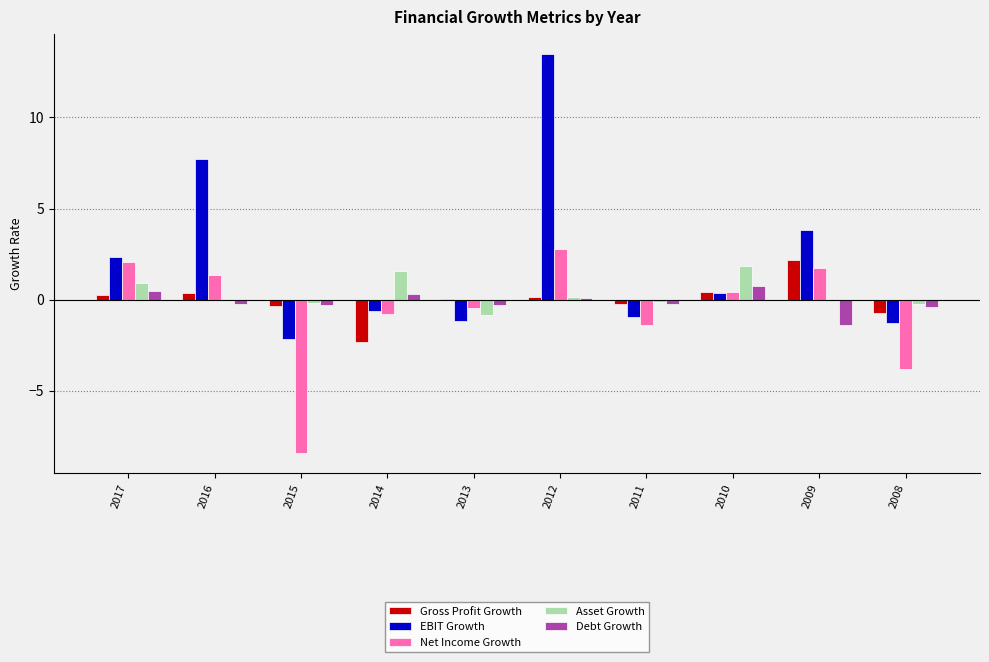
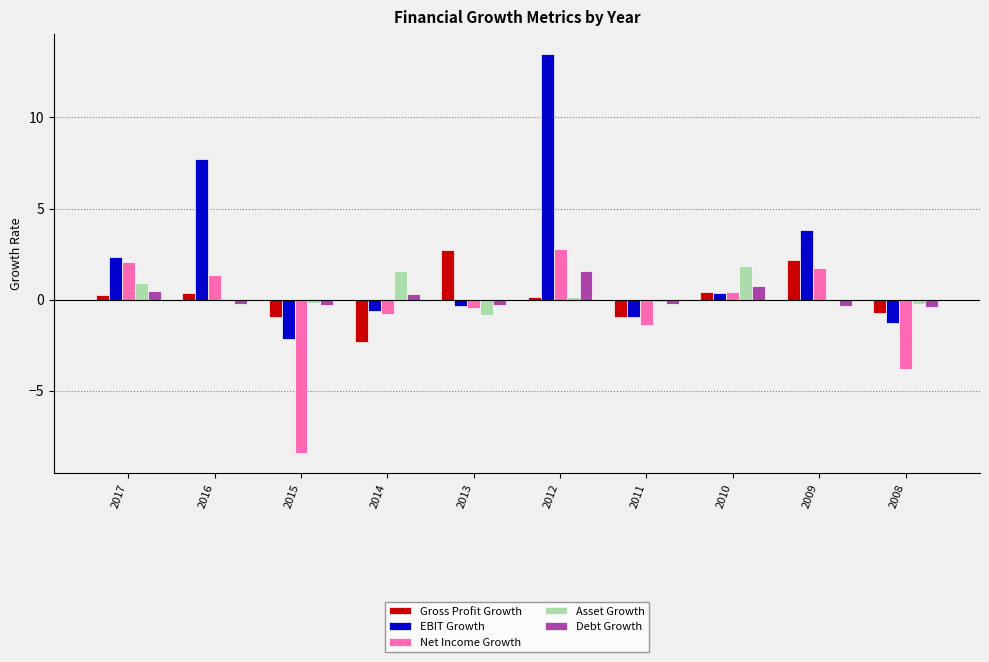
  {
    "Gross Profit Growth": {
      "2017": 0.3,
      "2016": 0.3,
-     "2015": -0.4,
+     "2015": -0.9,
      "2014": -2.3,
-     "2013": 0.0,
+     "2013": 2.7,
      "2012": 0.2,
-     "2011": -0.2,
+     "2011": -0.9,
      "2010": 0.4,
      "2009": 2.2,
      "2008": -0.7
    },
    "EBIT Growth": {
      "2017": 2.3,
      "2016": 7.7,
      "2015": -2.1,
      "2014": -0.6,
-     "2013": -1.2,
+     "2013": -0.4,
      "2012": 13.5,
      "2011": -0.9,
      "2010": 0.3,
      "2009": 3.8,
      "2008": -1.3
    },
    "Net Income Growth": {
      "2017": 2.1,
      "2016": 1.4,
      "2015": -8.4,
      "2014": -0.8,
      "2013": -0.5,
      "2012": 2.8,
      "2011": -1.4,
      "2010": 0.4,
      "2009": 1.7,
      "2008": -3.8
    },
    "Asset Growth": {
      "2017": 0.9,
      "2015": -0.2,
      "2014": 1.6,
      "2013": -0.8,
      "2012": 0.1,
      "2010": 1.8,
      "2008": -0.2
    },
    "Debt Growth": {
      "2017": 0.5,
      "2016": -0.3,
      "2015": -0.3,
      "2014": 0.3,
      "2013": -0.3,
-     "2012": 0.1,
+     "2012": 1.6,
      "2011": -0.2,
      "2010": 0.8,
-     "2009": -1.4,
+     "2009": -0.3,
      "2008": -0.4
    }
  }
